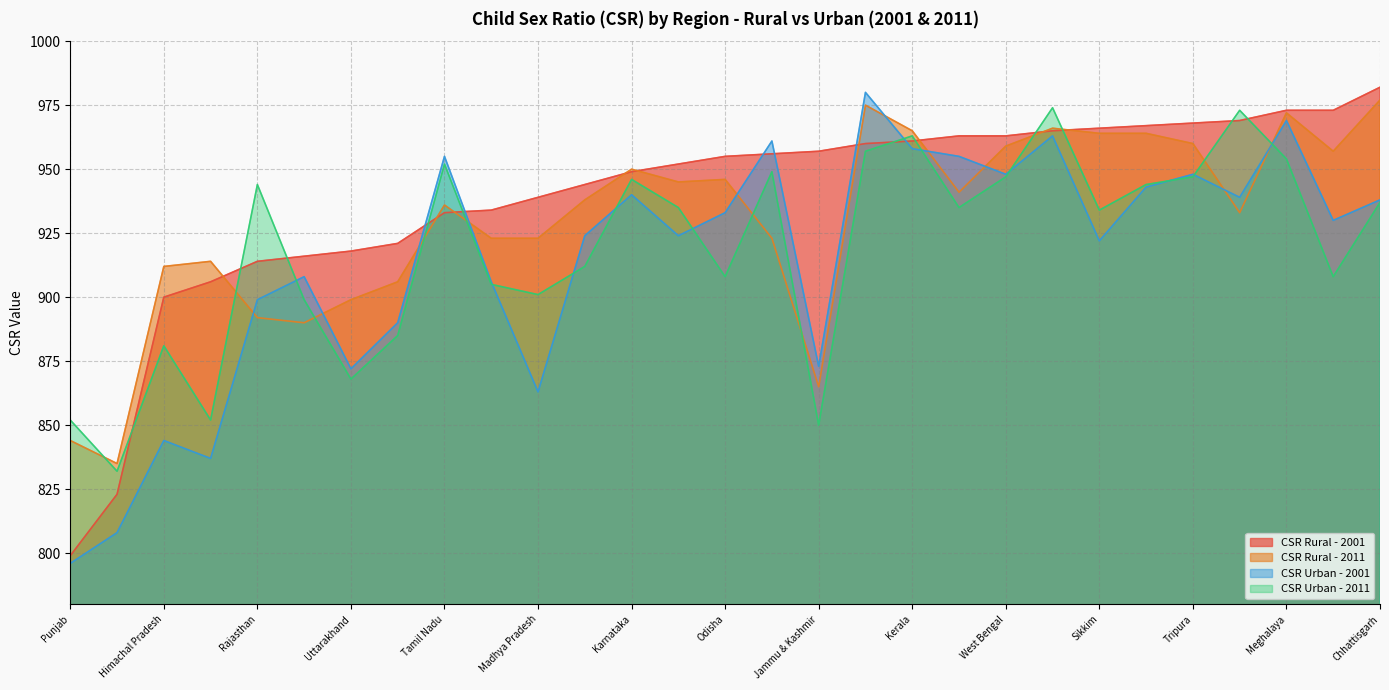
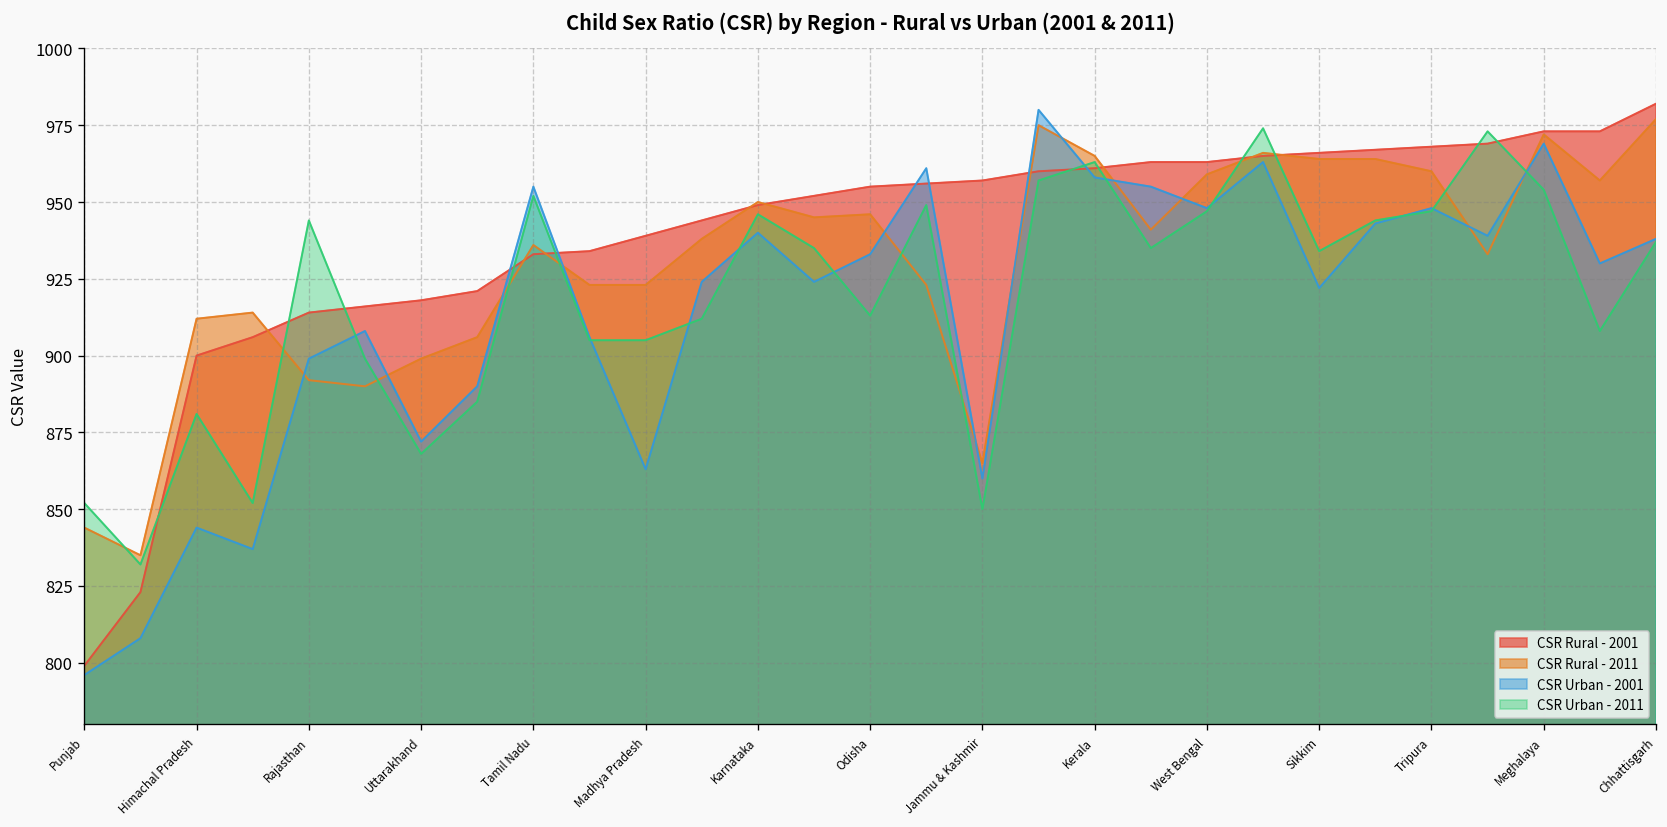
  {
    "CSR Urban - 2001": {
      "Rajasthan": 899,
      "Tamil Nadu": 955,
      "Madhya Pradesh": 863,
      "Karnataka": 940,
      "Odisha": 933,
-     "Jammu & Kashmir": 873,
+     "Jammu & Kashmir": 860,
      "West Bengal": 948
    },
    "CSR Urban - 2011": {
      "Rajasthan": 944,
      "Tamil Nadu": 952,
-     "Madhya Pradesh": 901,
+     "Madhya Pradesh": 905,
      "Karnataka": 946,
-     "Odisha": 908,
+     "Odisha": 913,
      "Jammu & Kashmir": 850,
      "West Bengal": 947
    }
  }
